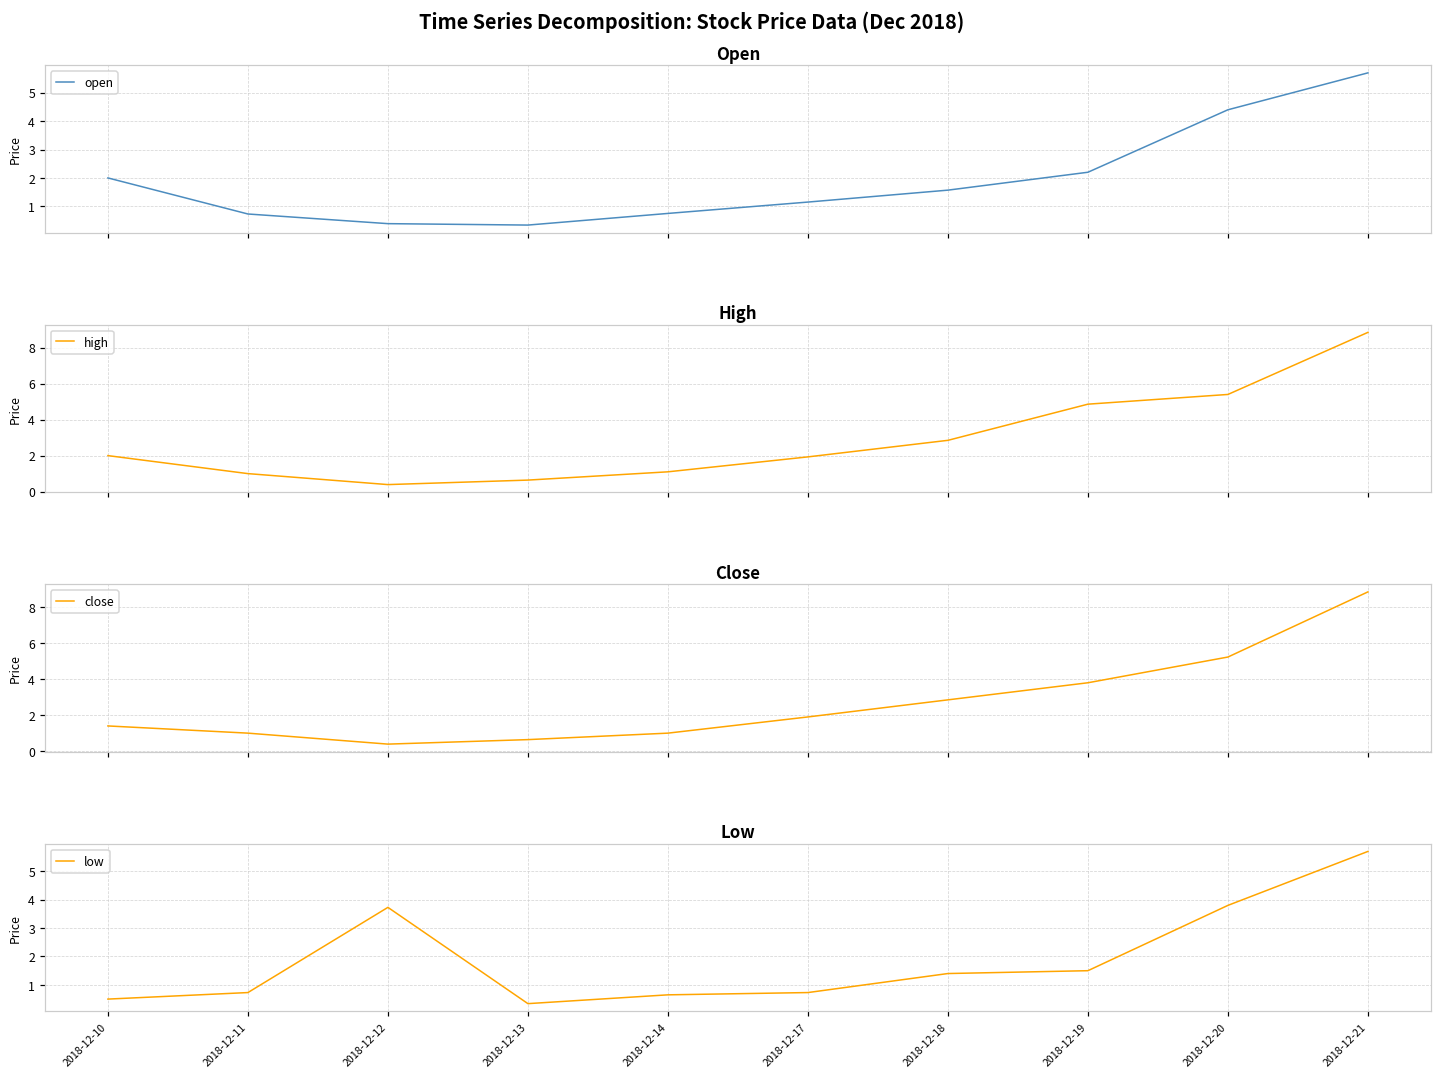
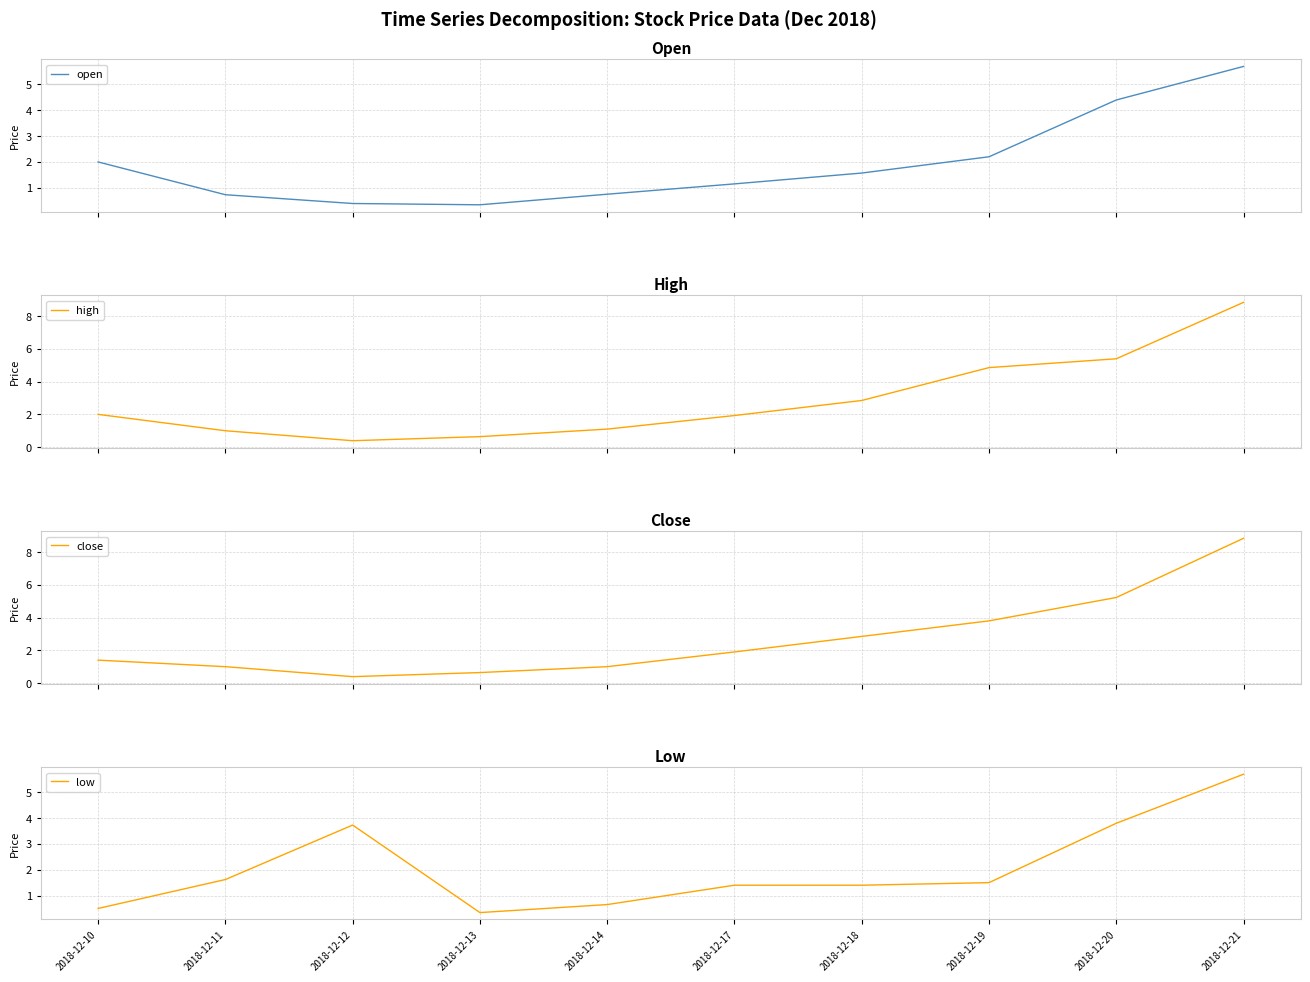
  {
    "Low": {
      "2018-12-10": 0.5,
-     "2018-12-11": 0.7,
+     "2018-12-11": 1.6,
      "2018-12-12": 3.7,
      "2018-12-13": 0.3,
      "2018-12-14": 0.7,
-     "2018-12-17": 0.7,
+     "2018-12-17": 1.4,
      "2018-12-18": 1.4,
      "2018-12-19": 1.5,
      "2018-12-20": 3.8,
      "2018-12-21": 5.7
    }
  }
